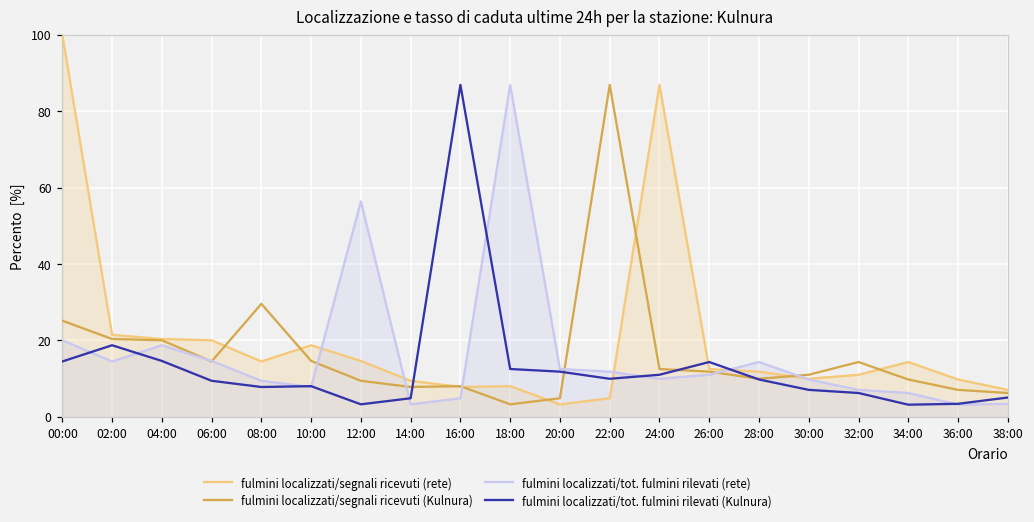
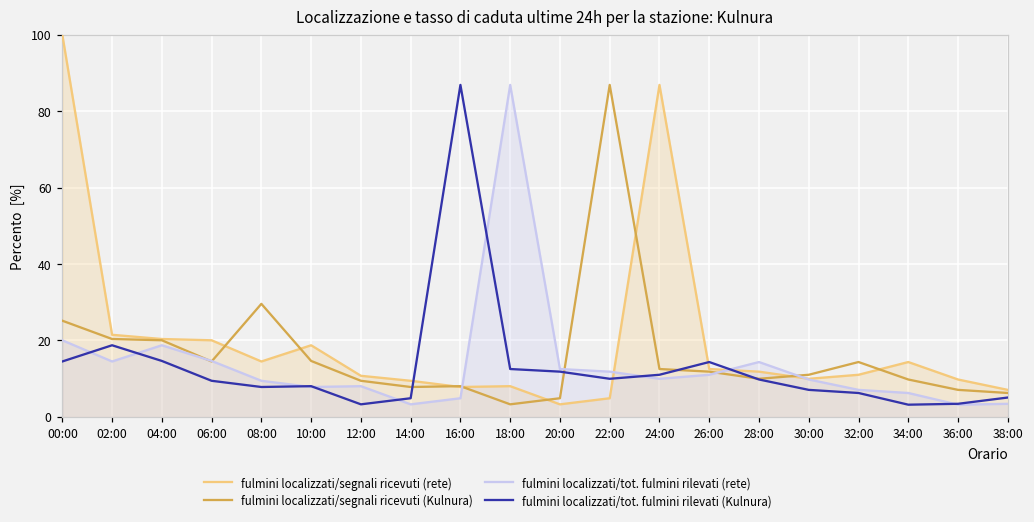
  {
    "fulmini localizzati/segnali ricevuti (rete)": {
      "00:00": 100,
      "02:00": 21,
      "06:00": 20,
      "08:00": 14,
      "10:00": 19,
-     "12:00": 15,
+     "12:00": 11,
      "14:00": 9,
      "18:00": 8,
      "20:00": 3,
      "22:00": 5,
      "24:00": 87,
      "28:00": 12,
      "32:00": 11,
      "34:00": 14,
      "36:00": 10,
      "38:00": 7
    },
    "fulmini localizzati/segnali ricevuti (Kulnura)": {
      "00:00": 25,
      "02:00": 20,
      "08:00": 30,
      "10:00": 15,
      "12:00": 9,
      "14:00": 8,
      "18:00": 3,
      "20:00": 5,
      "22:00": 87,
      "24:00": 12,
      "30:00": 11,
      "32:00": 14,
      "34:00": 10,
      "36:00": 7,
      "38:00": 6
    },
    "fulmini localizzati/tot. fulmini rilevati (rete)": {
      "00:00": 20,
      "02:00": 14,
      "04:00": 19,
      "08:00": 9,
-     "12:00": 56,
+     "12:00": 8,
      "14:00": 3,
      "16:00": 5,
      "18:00": 87,
      "22:00": 12,
      "24:00": 10,
      "26:00": 11,
      "28:00": 14,
      "32:00": 7,
      "34:00": 6,
      "38:00": 3
    },
    "fulmini localizzati/tot. fulmini rilevati (Kulnura)": {
      "00:00": 14,
      "02:00": 19,
      "04:00": 15,
      "06:00": 9,
      "08:00": 8,
      "12:00": 3,
      "14:00": 5,
      "16:00": 87,
      "18:00": 12,
      "22:00": 10,
      "24:00": 11,
      "26:00": 14,
      "30:00": 7,
      "32:00": 6,
      "34:00": 3,
      "38:00": 5
    }
  }
